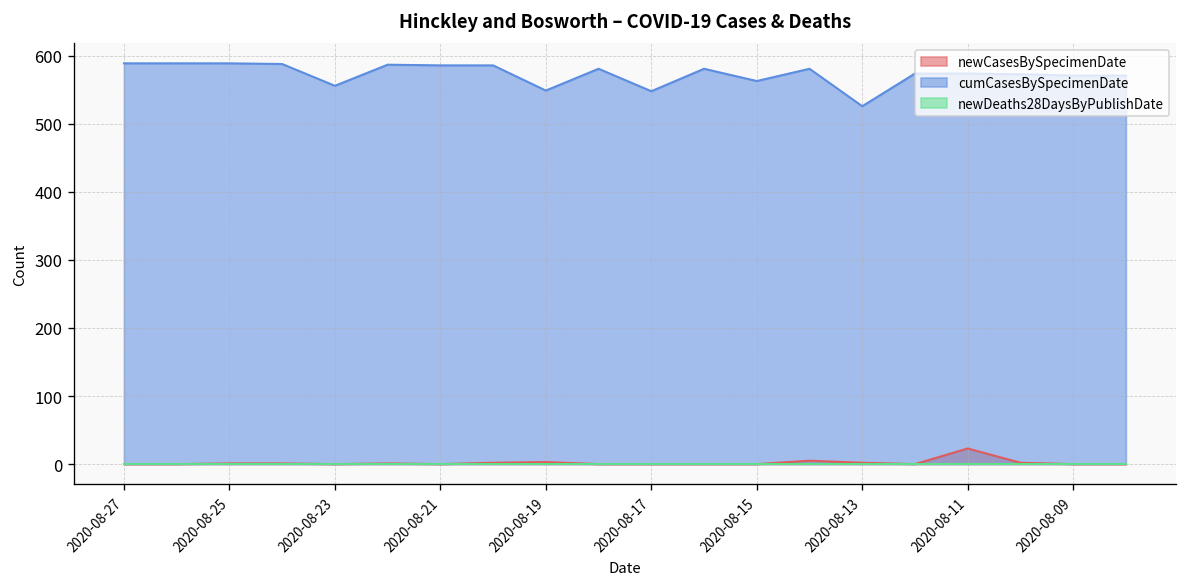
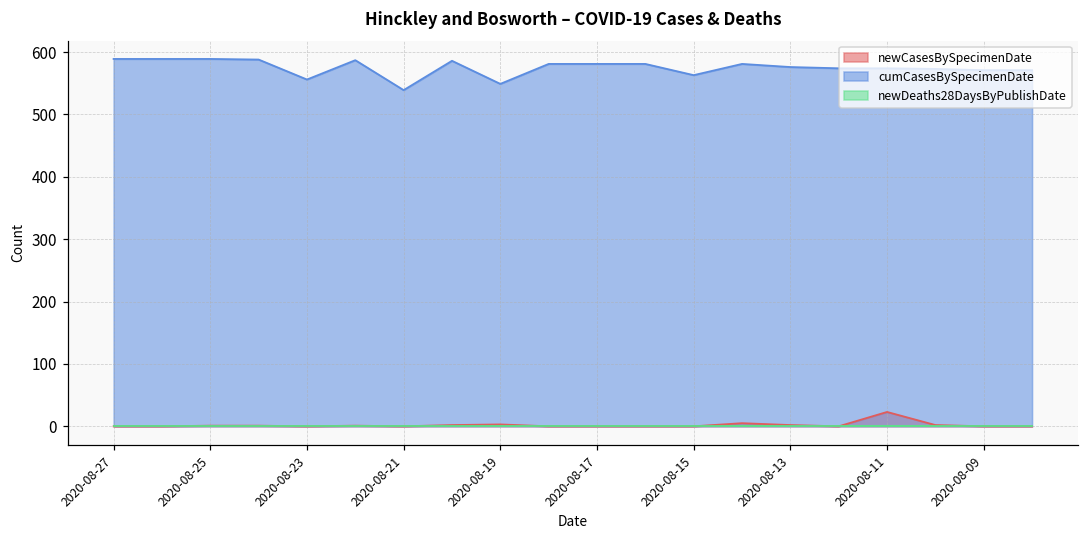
  {
    "newCasesBySpecimenDate": {
      "2020-08-11": 20
    },
    "cumCasesBySpecimenDate": {
      "2020-08-27": 590,
      "2020-08-25": 590,
      "2020-08-23": 560,
-     "2020-08-21": 590,
+     "2020-08-21": 540,
      "2020-08-19": 550,
-     "2020-08-17": 550,
+     "2020-08-17": 580,
      "2020-08-15": 560,
-     "2020-08-13": 530
+     "2020-08-13": 580
    },
    "newDeaths28DaysByPublishDate": {
      "2020-08-11": 0
    }
  }
